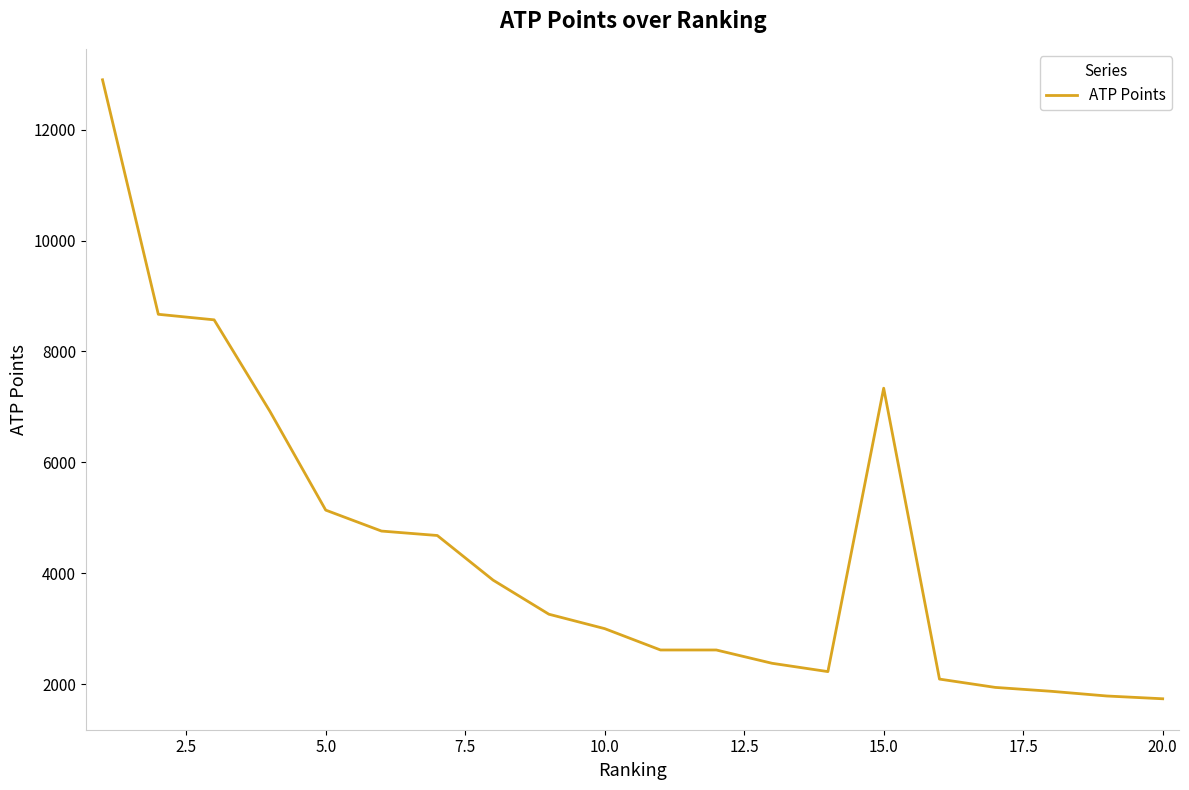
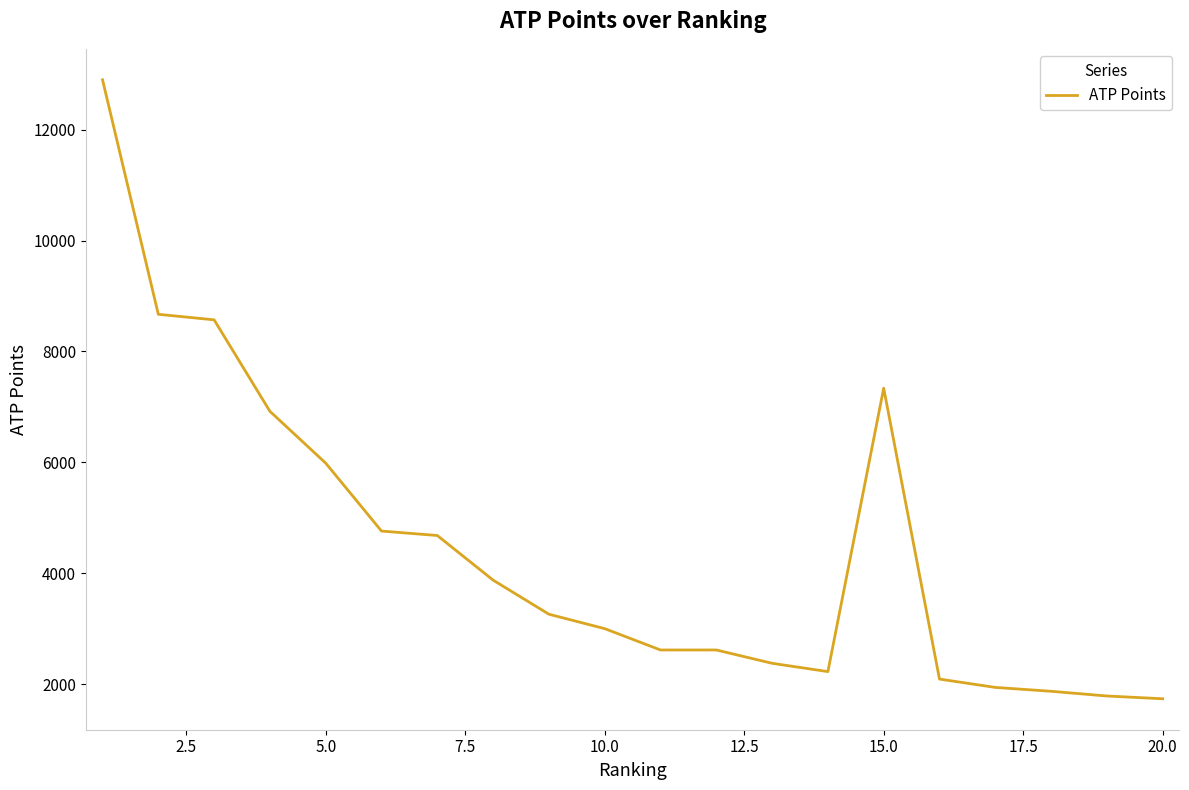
  {
-   "5.0": 5100,
+   "5.0": 6000,
    "10.0": 3000,
    "15.0": 7300,
    "20.0": 1700
  }
